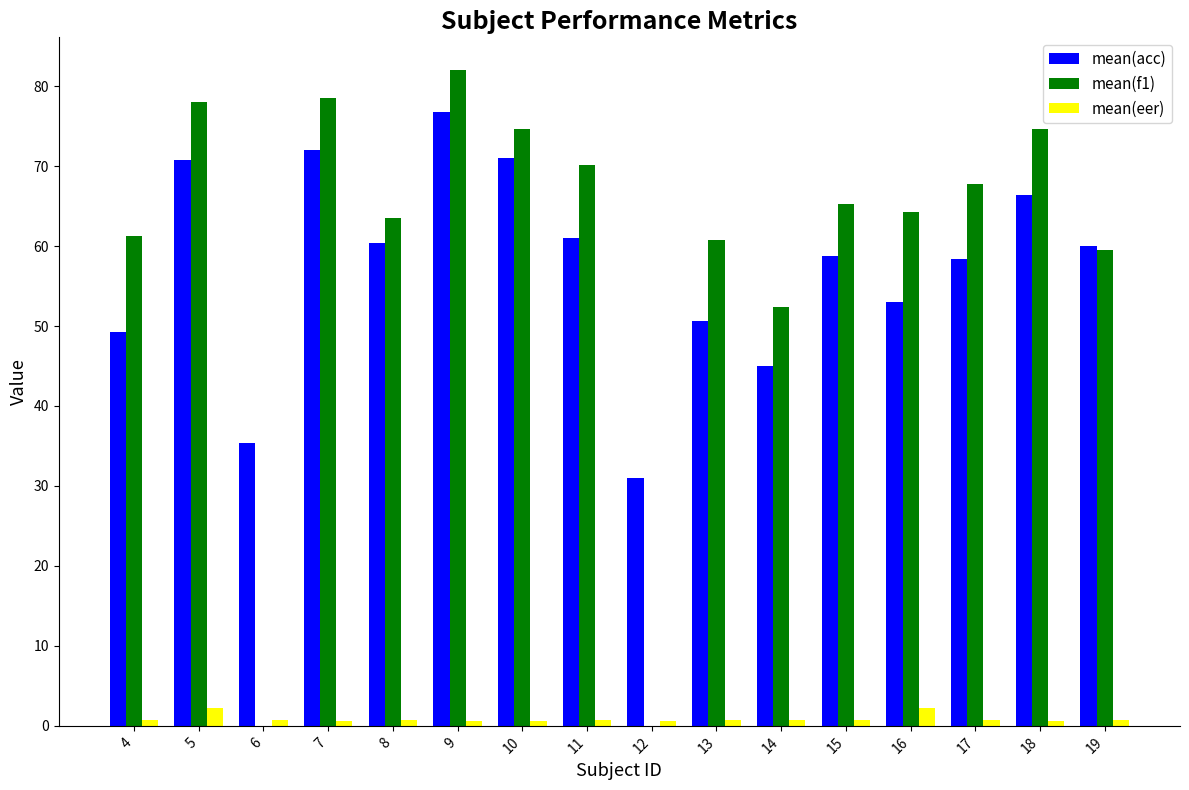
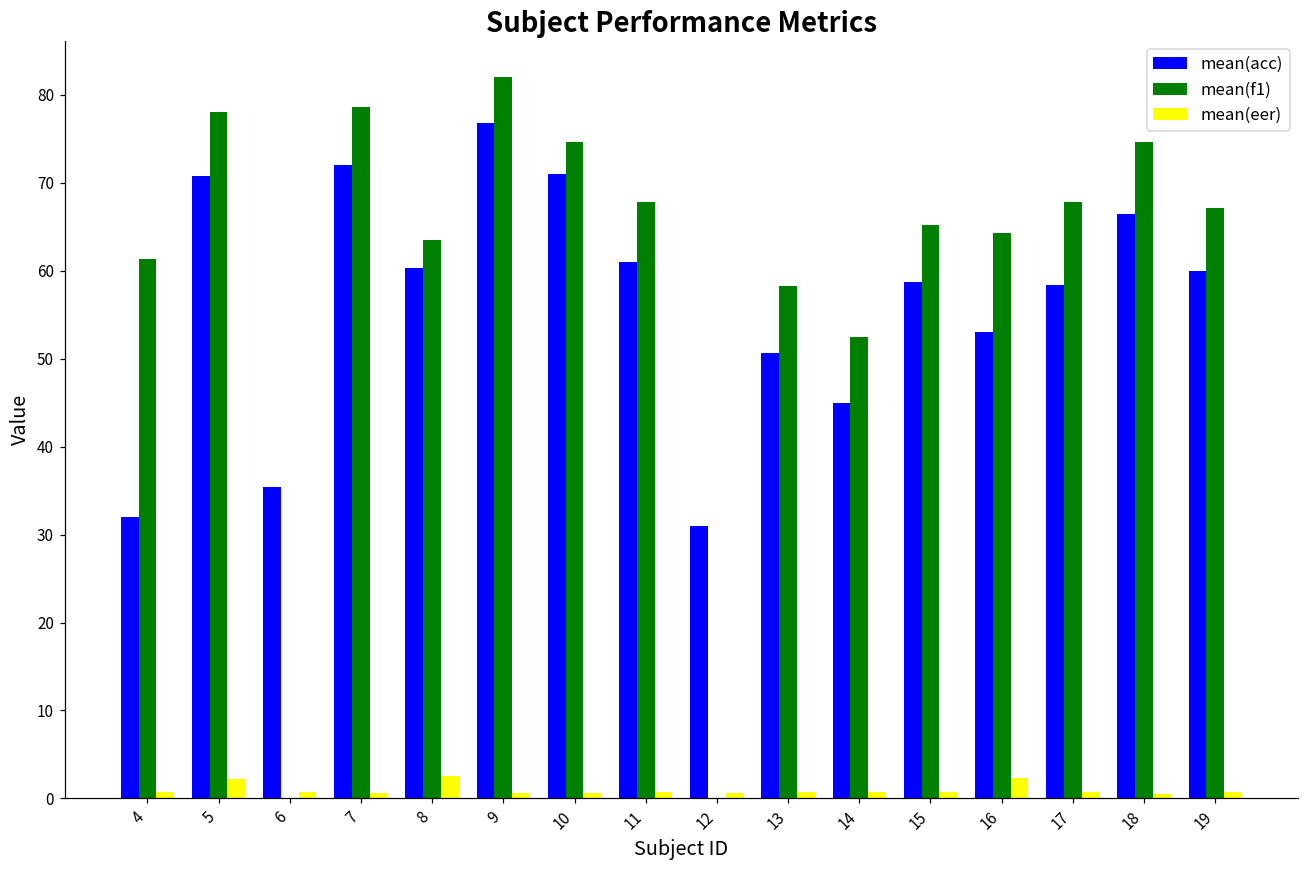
  {
    "mean(acc)": {
-     "4": 49,
+     "4": 32,
      "5": 71,
      "6": 35,
      "7": 72,
      "8": 60,
      "9": 77,
      "10": 71,
      "11": 61,
      "12": 31,
      "13": 51,
      "14": 45,
      "15": 59,
      "16": 53,
      "17": 58,
      "18": 66,
      "19": 60
    },
    "mean(f1)": {
      "4": 61,
      "5": 78,
      "6": 0,
      "7": 79,
      "8": 63,
      "9": 82,
      "10": 75,
-     "11": 70,
+     "11": 68,
      "12": 0,
-     "13": 61,
+     "13": 58,
      "14": 52,
      "15": 65,
      "16": 64,
      "17": 68,
      "18": 75,
-     "19": 59
+     "19": 67
    },
    "mean(eer)": {
      "4": 1,
      "5": 2,
      "6": 1,
      "7": 1,
-     "8": 1,
+     "8": 2,
      "9": 1,
      "10": 1,
      "11": 1,
      "12": 1,
      "13": 1,
      "14": 1,
      "15": 1,
      "16": 2,
      "17": 1,
      "18": 1,
      "19": 1
    }
  }
